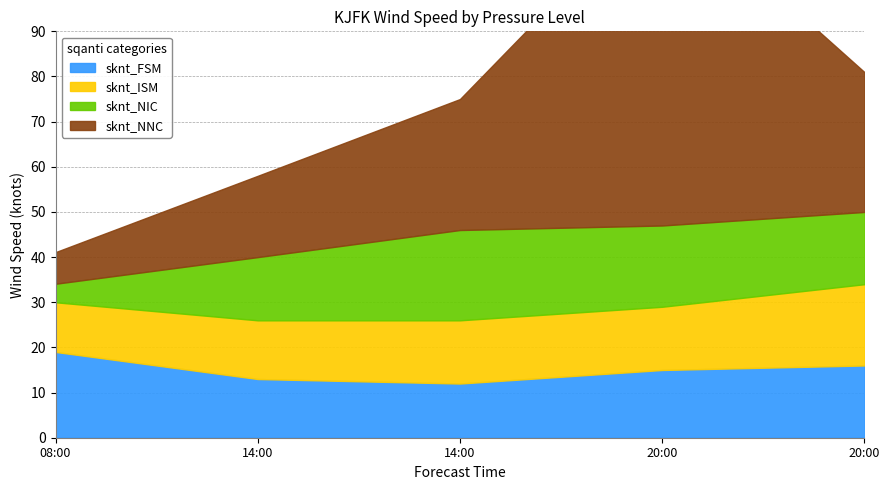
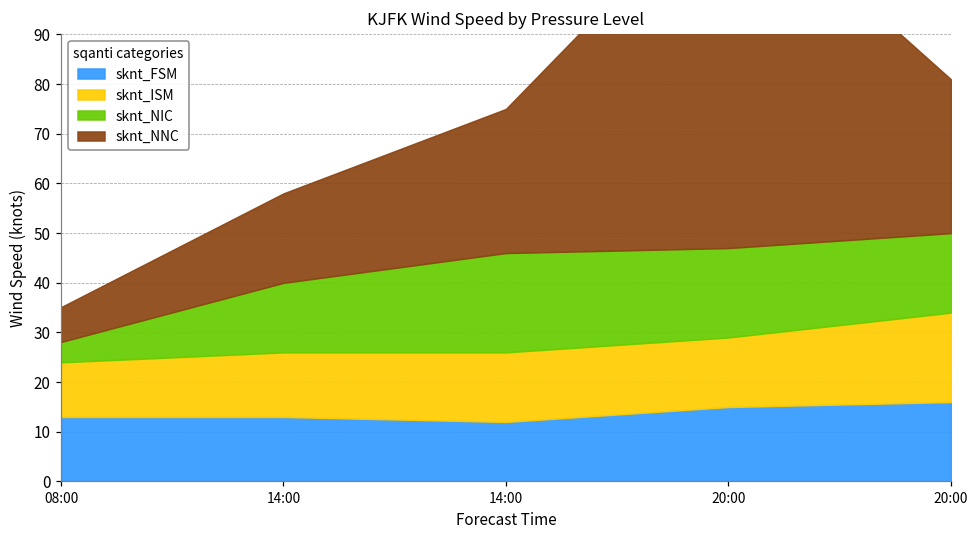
  {
    "sknt_FSM": {
-     "08:00": 19
+     "08:00": 13
    },
    "sknt_ISM": {
      "08:00": 11
    },
    "sknt_NIC": {
      "08:00": 4
    },
    "sknt_NNC": {
      "08:00": 7
    }
  }
